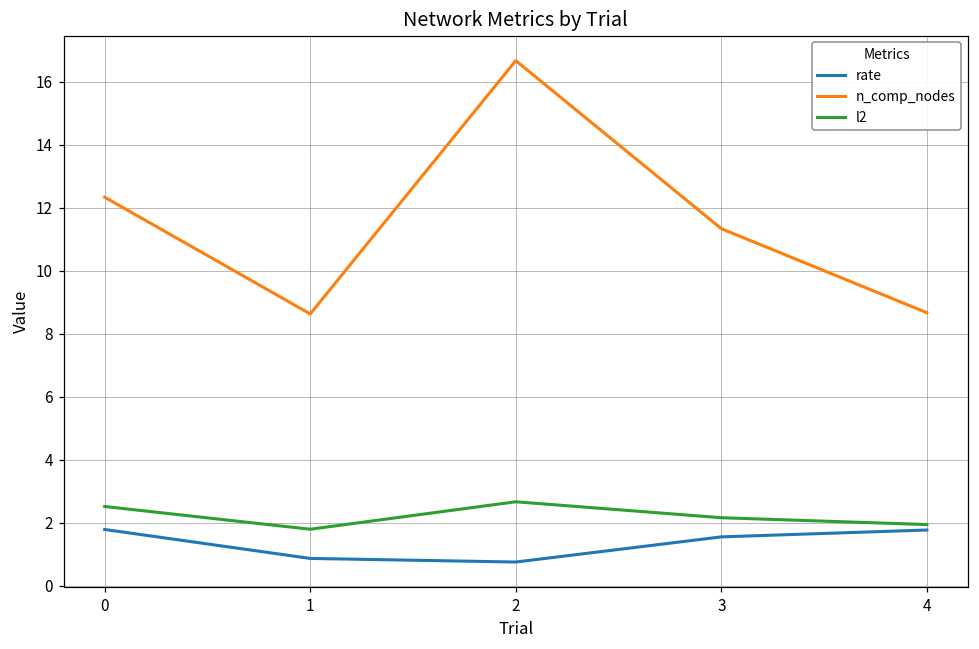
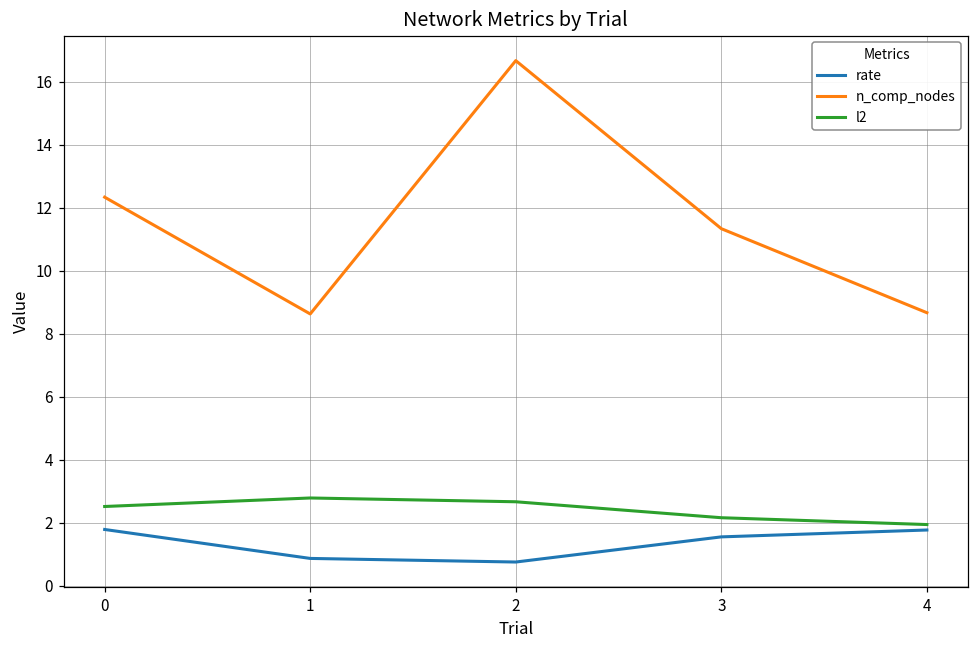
  {
    "rate": {
      "0": 1.8,
      "1": 0.9,
      "2": 0.8,
      "3": 1.6,
      "4": 1.8
    },
    "n_comp_nodes": {
      "0": 12.3,
      "1": 8.6,
      "2": 16.7,
      "3": 11.3,
      "4": 8.7
    },
    "l2": {
      "0": 2.5,
-     "1": 1.8,
+     "1": 2.8,
      "2": 2.7,
      "3": 2.2,
      "4": 1.9
    }
  }
